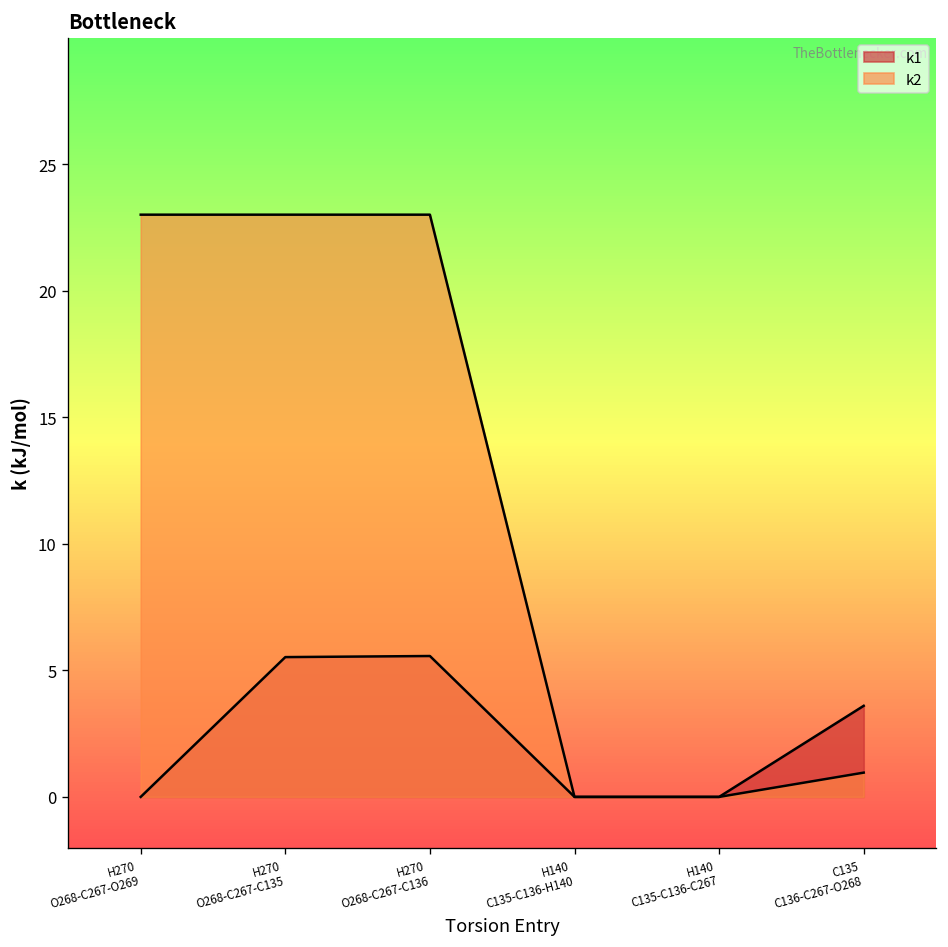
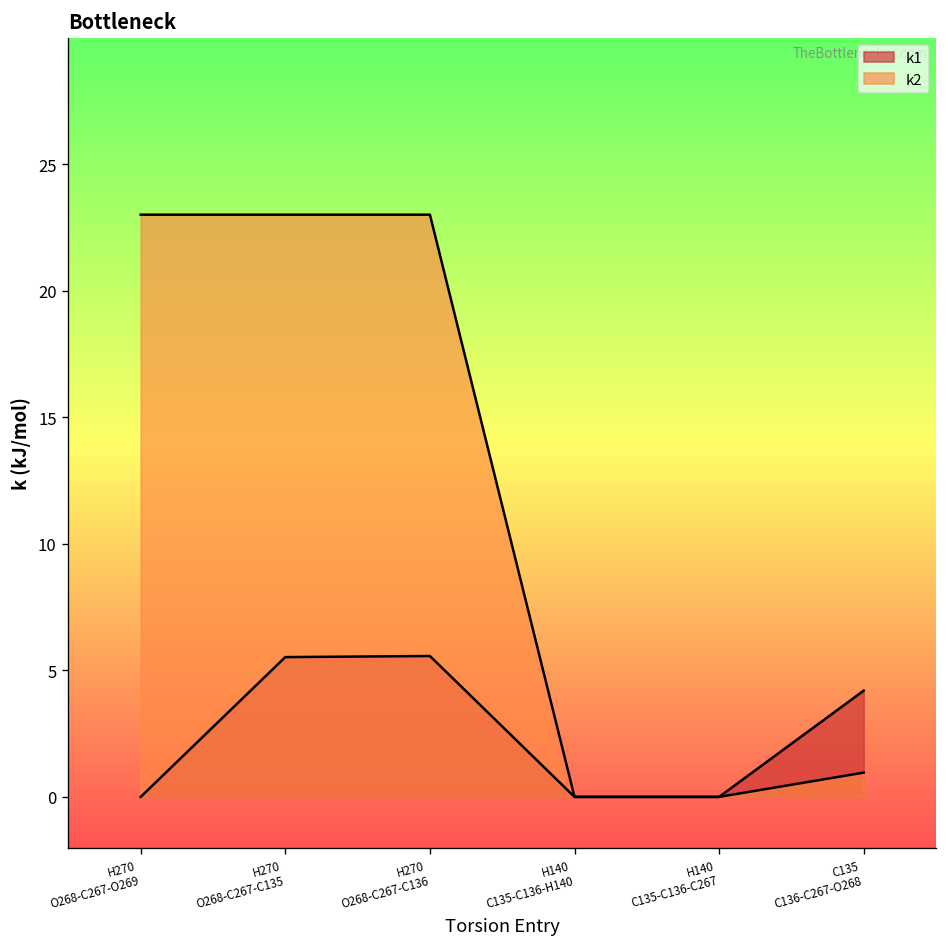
  {
    "k1": {
      "H270 O268-C267-O269": 0.0,
      "H270 O268-C267-C135": 5.5,
      "H270 O268-C267-C136": 5.6,
-     "C135 C136-C267-O268": 3.6
+     "C135 C136-C267-O268": 4.2
    },
    "k2": {
      "H270 O268-C267-O269": 23.0,
      "H270 O268-C267-C135": 23.0,
      "H270 O268-C267-C136": 23.0,
      "C135 C136-C267-O268": 1.0
    }
  }
